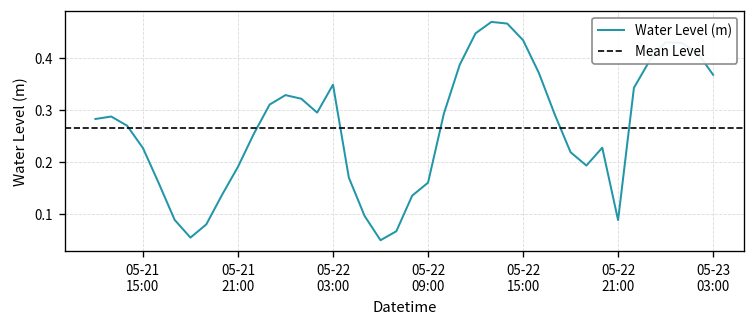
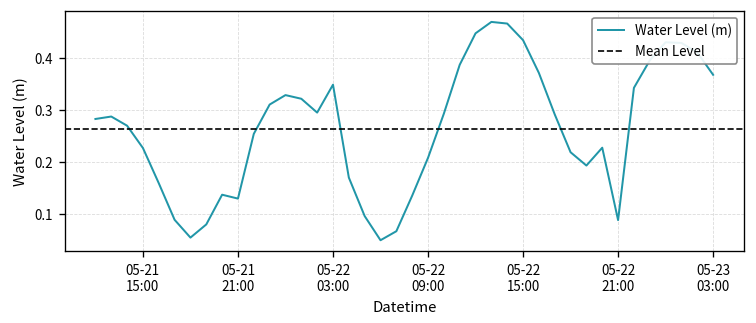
  {
    "05-21 15:00": 0.23,
-   "05-21 21:00": 0.19,
+   "05-21 21:00": 0.13,
    "05-22 03:00": 0.35,
-   "05-22 09:00": 0.16,
+   "05-22 09:00": 0.21,
    "05-22 15:00": 0.43,
    "05-22 21:00": 0.09,
    "05-23 03:00": 0.37
  }
